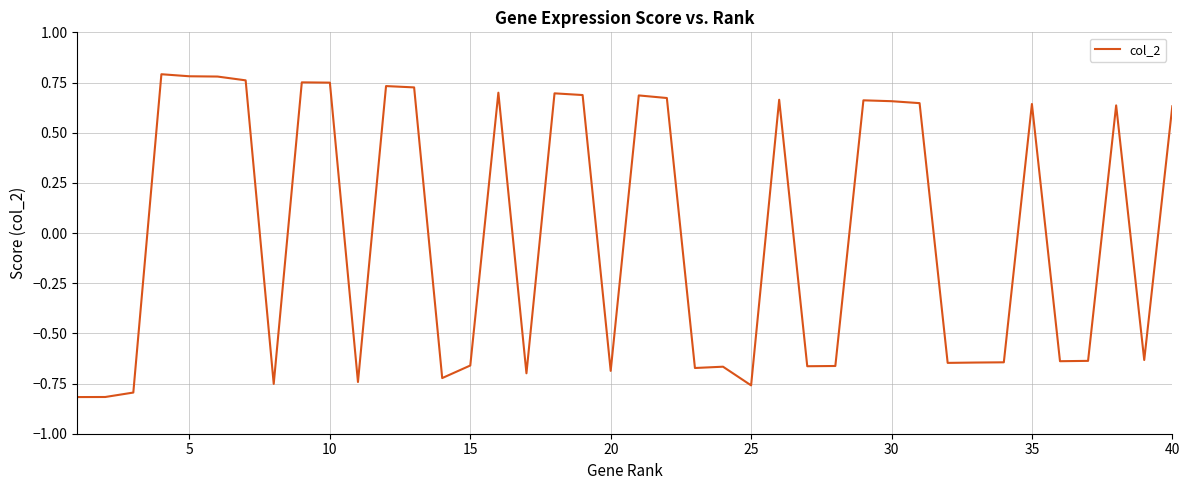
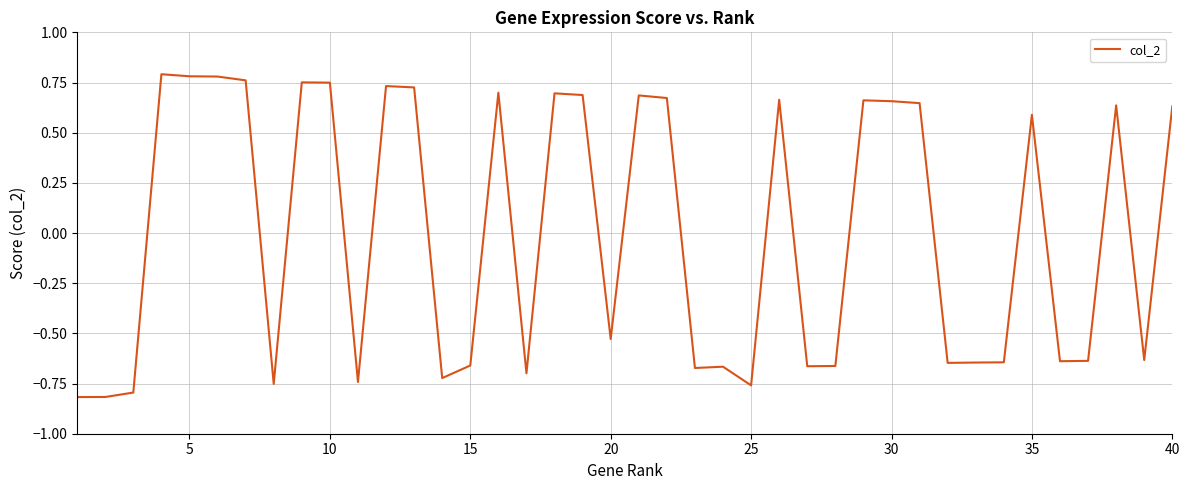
  {
    "5": 0.78,
    "10": 0.75,
    "15": -0.66,
-   "20": -0.69,
+   "20": -0.53,
    "25": -0.76,
    "30": 0.66,
-   "35": 0.64,
+   "35": 0.59,
    "40": 0.63
  }
